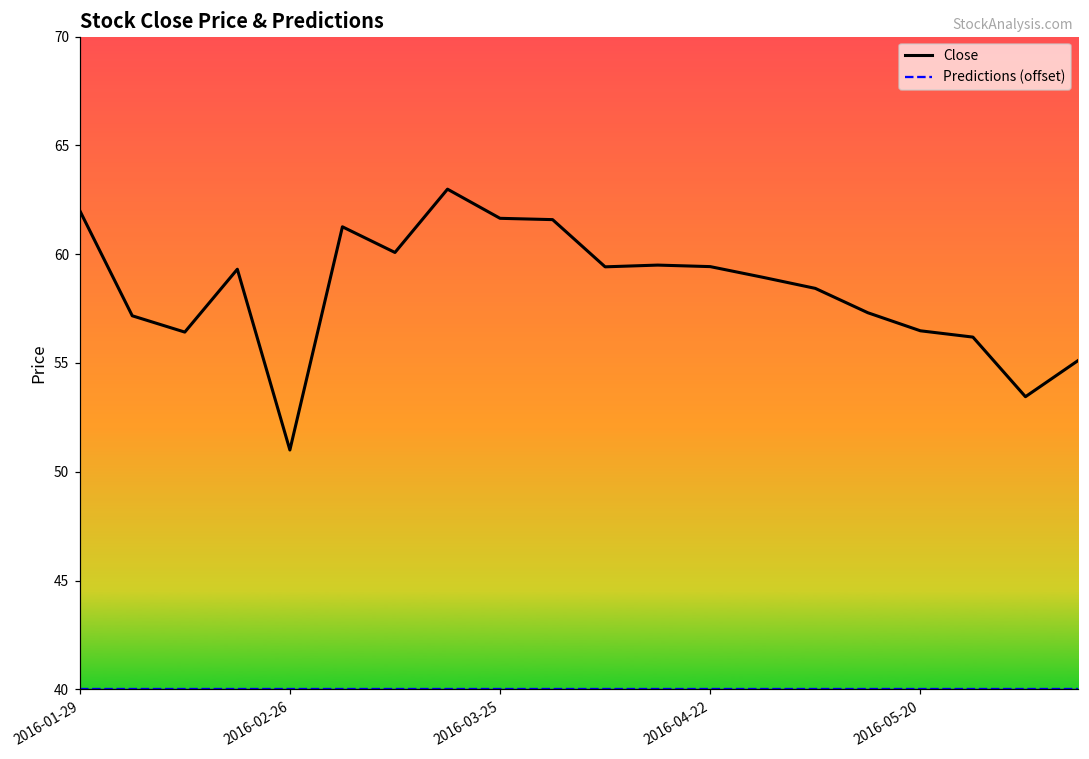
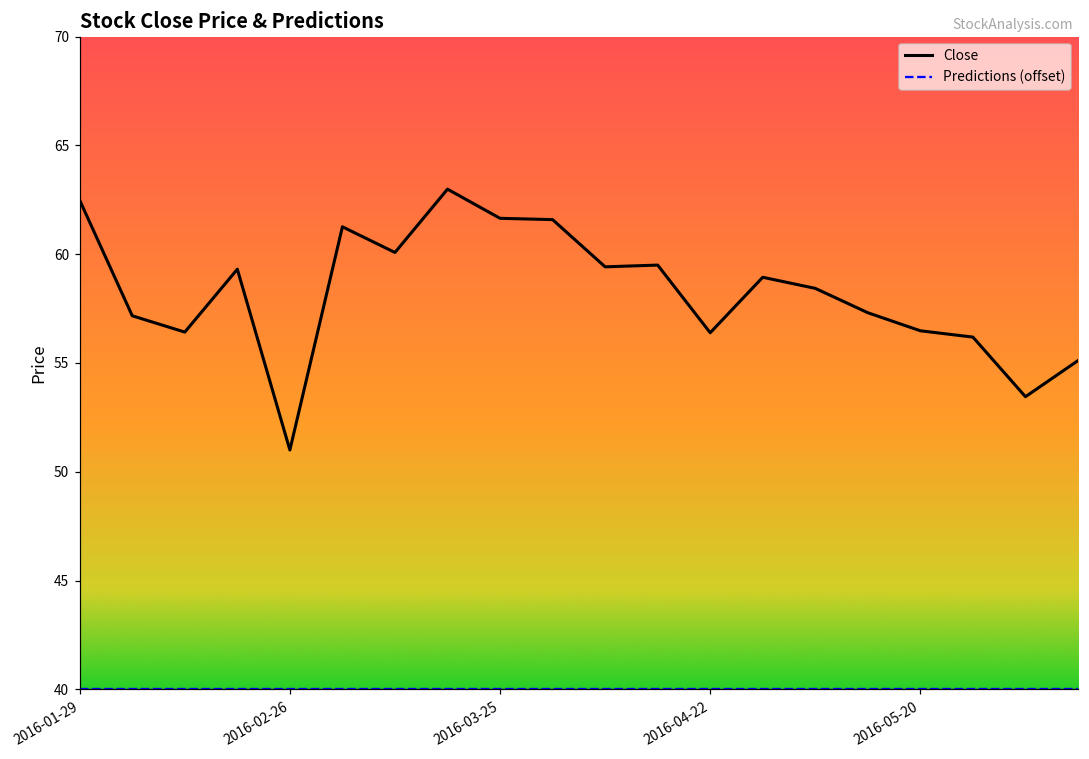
  {
    "Close": {
-     "2016-01-29": 62.0,
+     "2016-01-29": 62.5,
      "2016-02-26": 51.0,
      "2016-03-25": 61.7,
-     "2016-04-22": 59.4,
+     "2016-04-22": 56.4,
      "2016-05-20": 56.5
    },
    "Predictions (offset)": {
      "2016-01-29": 40.0,
      "2016-02-26": 40.0,
      "2016-03-25": 40.0,
      "2016-04-22": 40.0,
      "2016-05-20": 40.0
    }
  }
